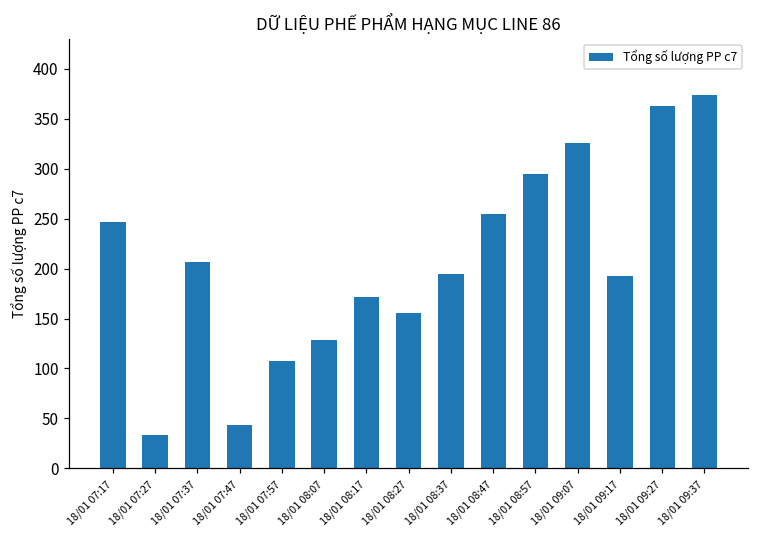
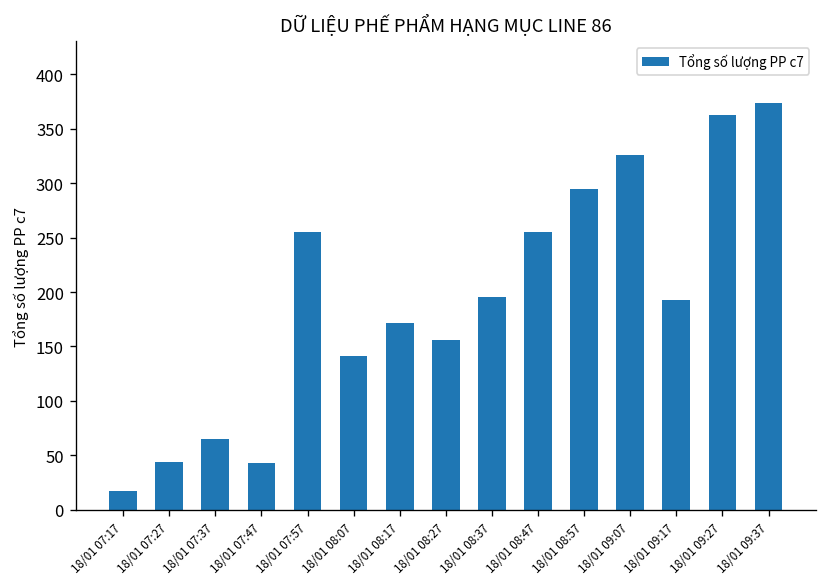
  {
-   "18/01 07:17": 250,
-   "18/01 07:27": 30,
-   "18/01 07:37": 210,
+   "18/01 07:17": 20,
+   "18/01 07:27": 40,
+   "18/01 07:37": 70,
    "18/01 07:47": 40,
-   "18/01 07:57": 110,
-   "18/01 08:07": 130,
+   "18/01 07:57": 260,
+   "18/01 08:07": 140,
    "18/01 08:17": 170,
    "18/01 08:27": 160,
    "18/01 08:37": 200,
    "18/01 08:47": 260,
    "18/01 08:57": 300,
    "18/01 09:07": 330,
    "18/01 09:17": 190,
    "18/01 09:27": 360,
    "18/01 09:37": 370
  }
